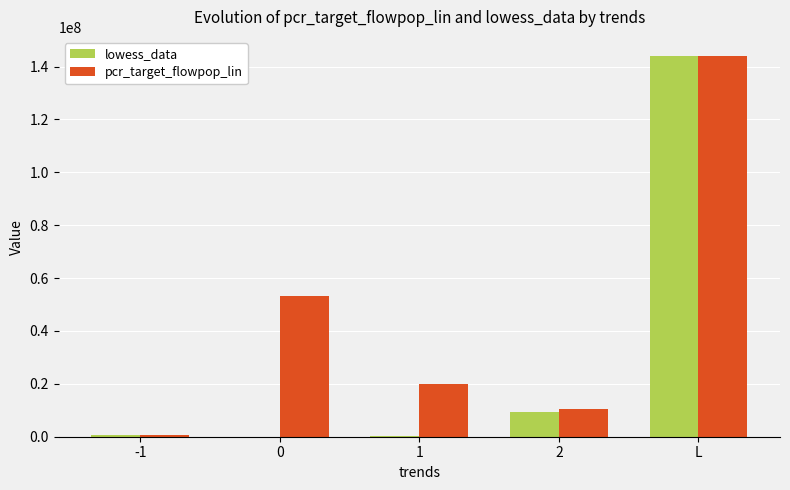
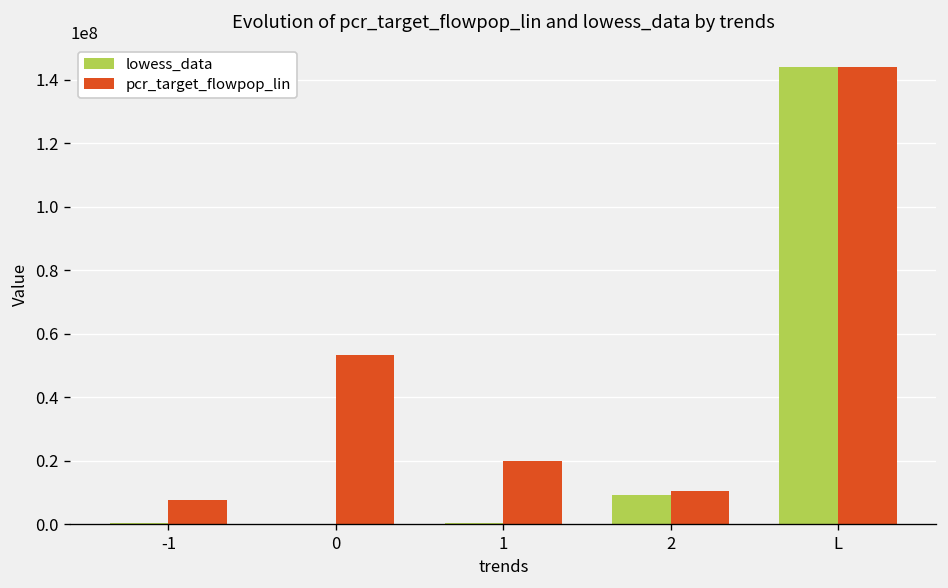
  {
    "lowess_data": {
      "0": 0,
      "2": 9000000,
      "L": 144000000
    },
    "pcr_target_flowpop_lin": {
-     "-1": 1000000,
+     "-1": 7000000,
      "0": 53000000,
      "1": 20000000,
      "2": 10000000,
      "L": 144000000
    }
  }
